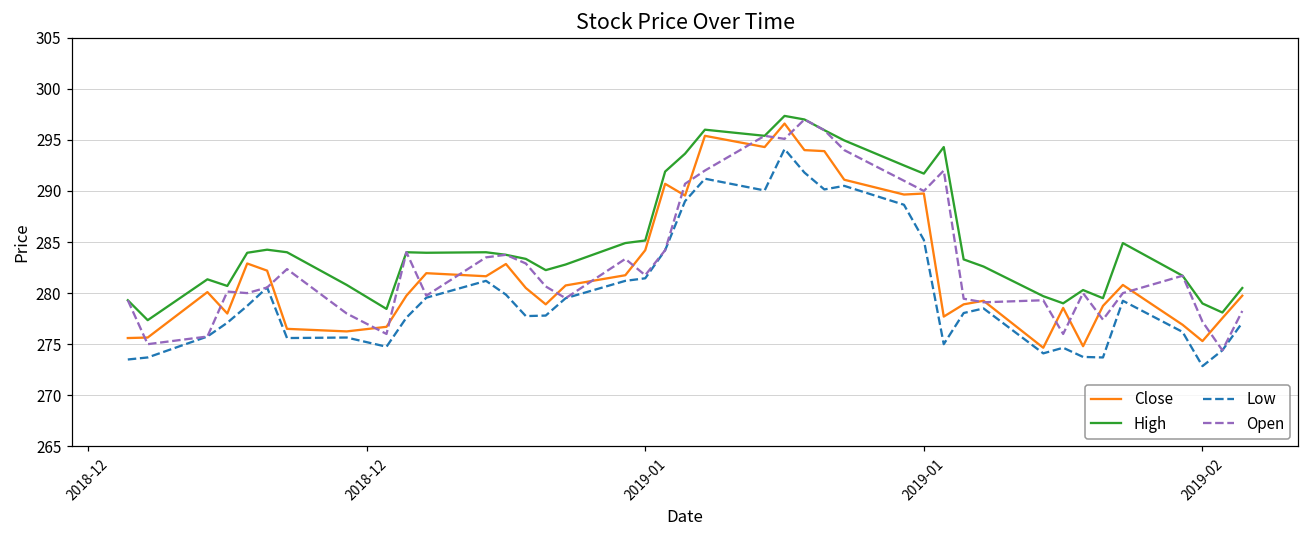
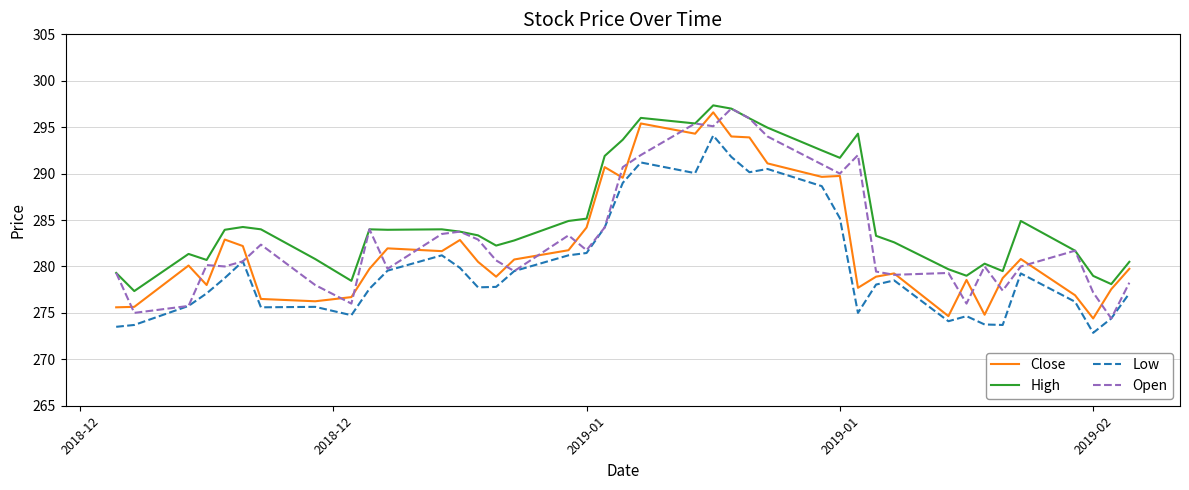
  {
    "Close": {
-     "2019-02": 275
+     "2019-02": 274
    },
    "High": {
      "2019-02": 279
    },
    "Low": {
      "2019-02": 273
    },
    "Open": {
      "2019-02": 277
    }
  }
